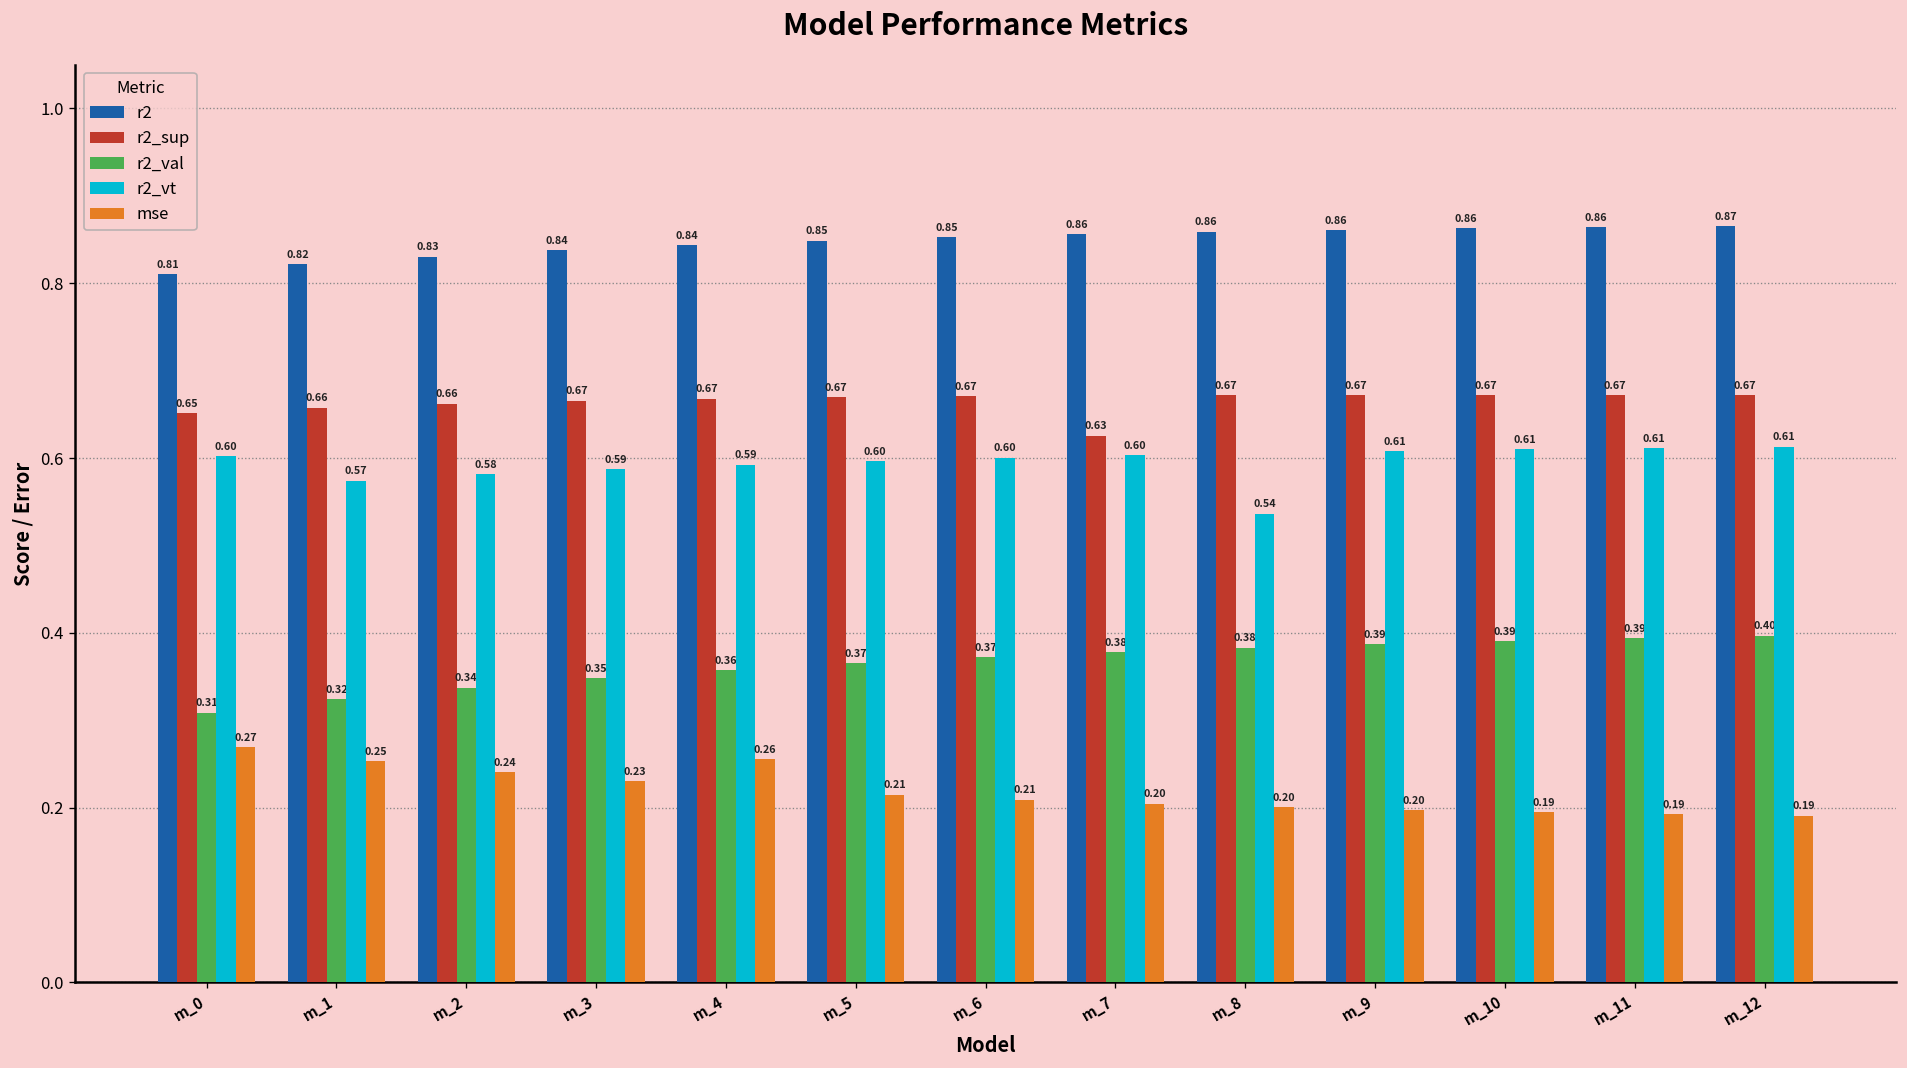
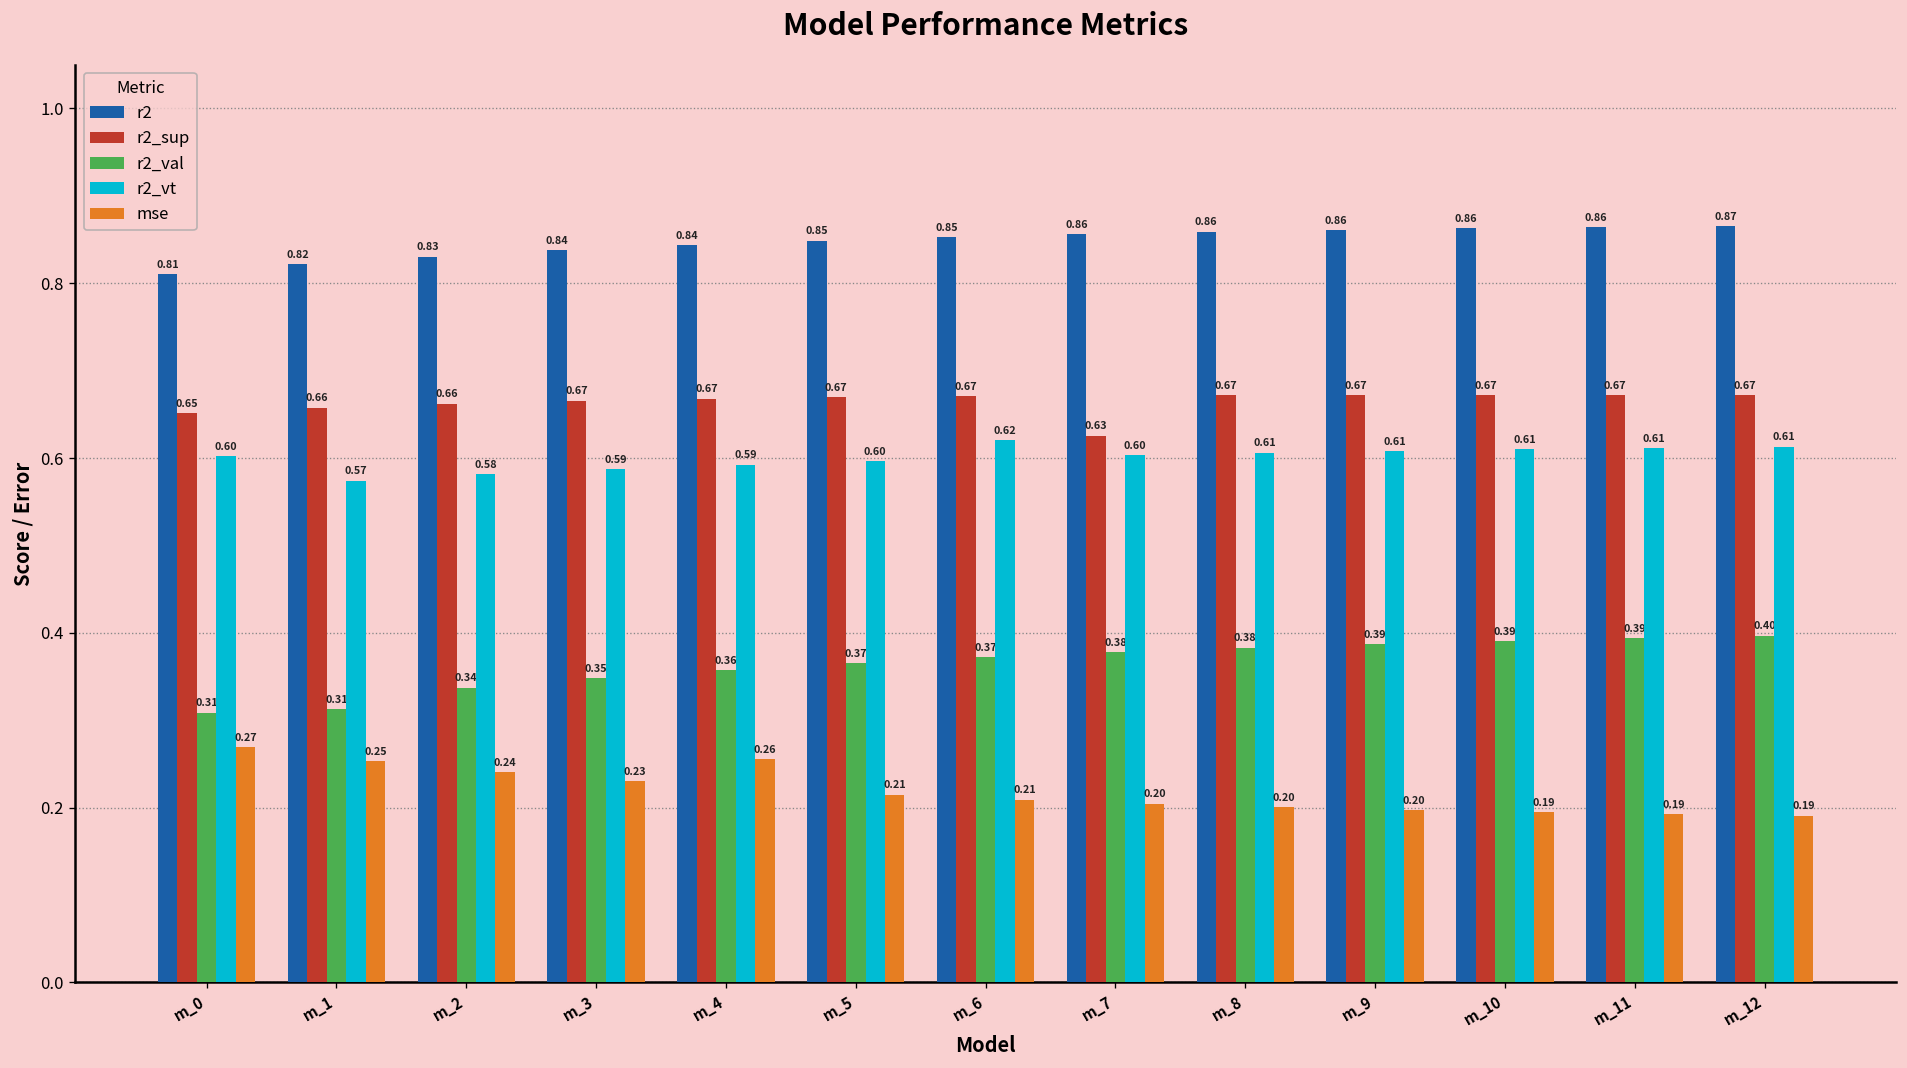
  {
    "r2": {
      "m_0": 0.81,
      "m_1": 0.82,
      "m_2": 0.83,
      "m_3": 0.84,
      "m_4": 0.84,
      "m_5": 0.85,
      "m_6": 0.85,
      "m_7": 0.86,
      "m_8": 0.86,
      "m_9": 0.86,
      "m_10": 0.86,
      "m_11": 0.86,
      "m_12": 0.87
    },
    "r2_sup": {
      "m_0": 0.65,
      "m_1": 0.66,
      "m_2": 0.66,
      "m_3": 0.67,
      "m_4": 0.67,
      "m_5": 0.67,
      "m_6": 0.67,
      "m_7": 0.63,
      "m_8": 0.67,
      "m_9": 0.67,
      "m_10": 0.67,
      "m_11": 0.67,
      "m_12": 0.67
    },
    "r2_val": {
      "m_0": 0.31,
-     "m_1": 0.32,
+     "m_1": 0.31,
      "m_2": 0.34,
      "m_3": 0.35,
      "m_4": 0.36,
      "m_5": 0.37,
      "m_6": 0.37,
      "m_7": 0.38,
      "m_8": 0.38,
      "m_9": 0.39,
      "m_10": 0.39,
      "m_11": 0.39,
      "m_12": 0.40
    },
    "r2_vt": {
      "m_0": 0.60,
      "m_1": 0.57,
      "m_2": 0.58,
      "m_3": 0.59,
      "m_4": 0.59,
      "m_5": 0.60,
-     "m_6": 0.60,
+     "m_6": 0.62,
      "m_7": 0.60,
-     "m_8": 0.54,
+     "m_8": 0.61,
      "m_9": 0.61,
      "m_10": 0.61,
      "m_11": 0.61,
      "m_12": 0.61
    },
    "mse": {
      "m_0": 0.27,
      "m_1": 0.25,
      "m_2": 0.24,
      "m_3": 0.23,
      "m_4": 0.26,
      "m_5": 0.21,
      "m_6": 0.21,
      "m_7": 0.20,
      "m_8": 0.20,
      "m_9": 0.20,
      "m_10": 0.19,
      "m_11": 0.19,
      "m_12": 0.19
    }
  }
